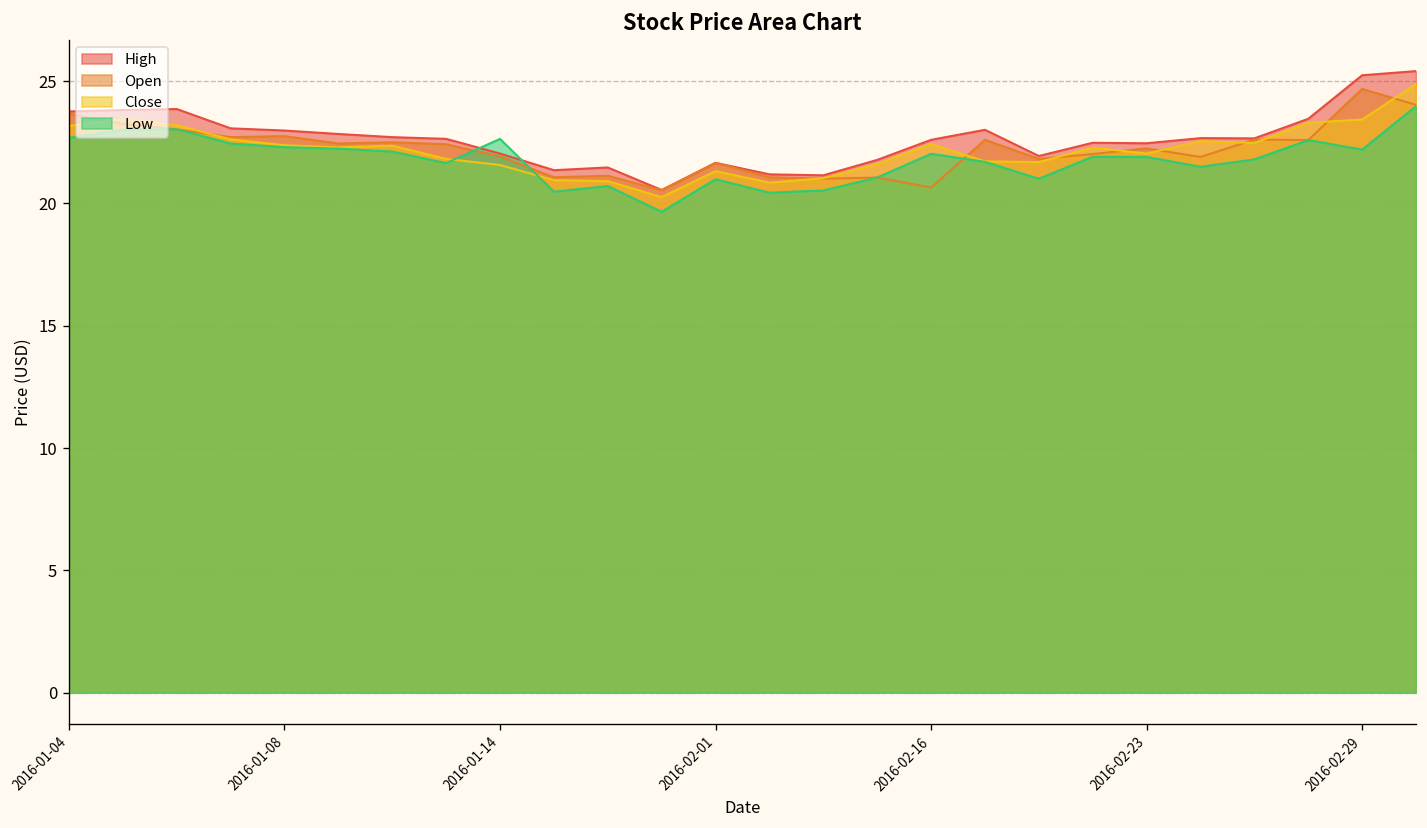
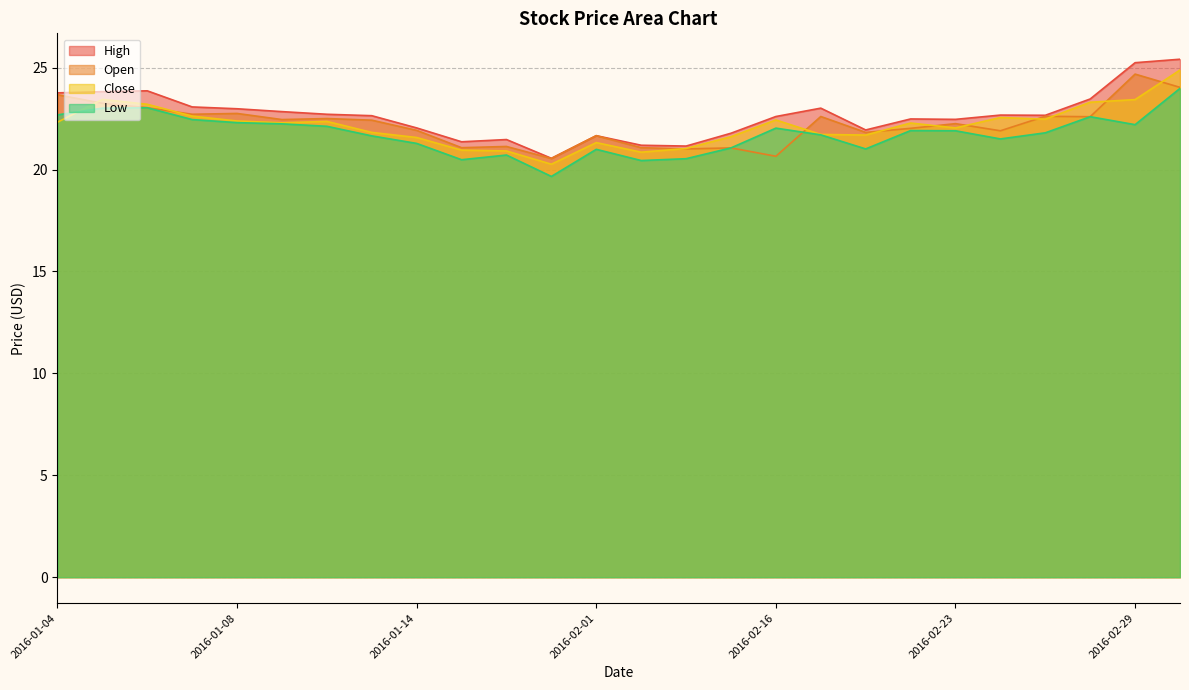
  {
    "Close": {
-     "2016-01-04": 23.2,
+     "2016-01-04": 22.3,
      "2016-01-14": 21.6,
      "2016-02-01": 21.3,
      "2016-02-16": 22.4,
      "2016-02-23": 22.0,
      "2016-02-29": 23.4
    },
    "Low": {
      "2016-01-04": 22.7,
-     "2016-01-14": 22.6,
+     "2016-01-14": 21.3,
      "2016-02-01": 21.0,
      "2016-02-16": 22.0,
      "2016-02-23": 21.9,
      "2016-02-29": 22.2
    }
  }
